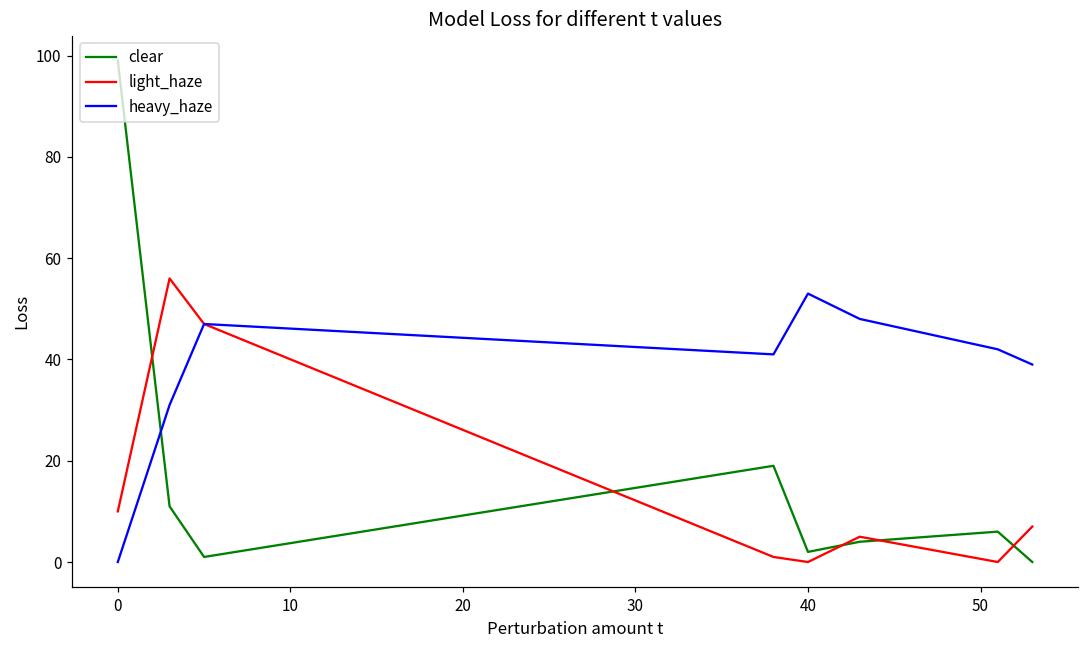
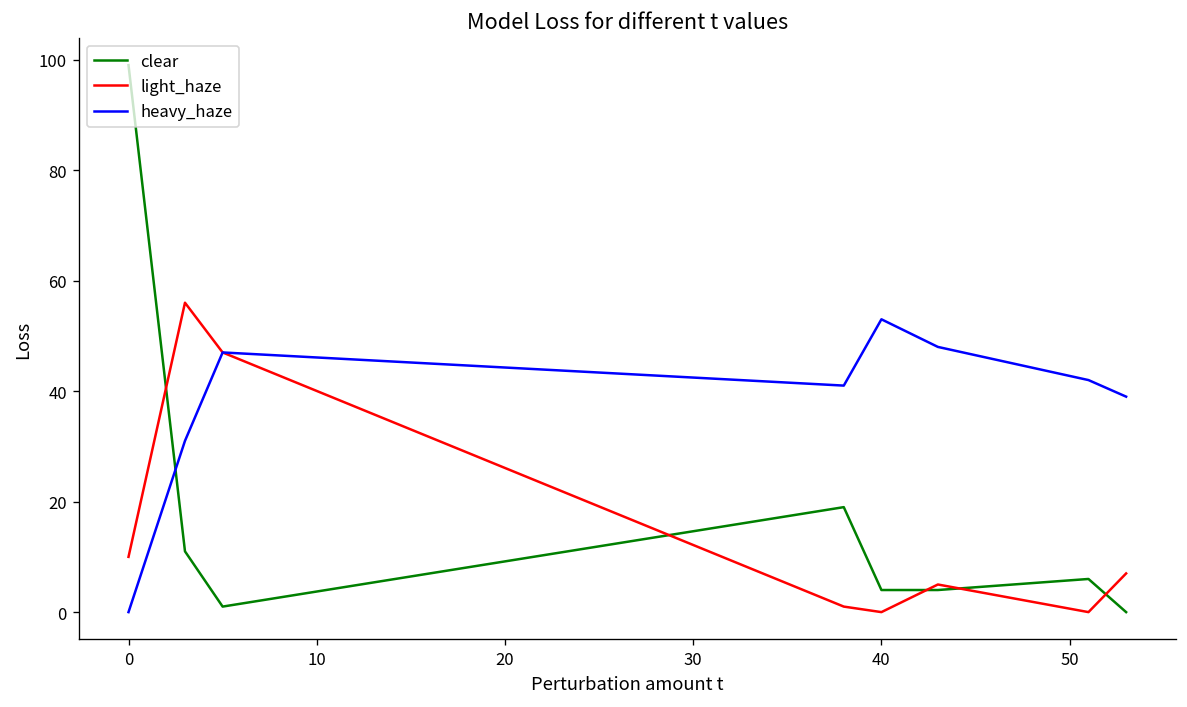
  {
    "clear": {
-     "40": 2
+     "40": 4
    },
    "light_haze": {
      "0": 10,
      "40": 0
    },
    "heavy_haze": {
      "0": 0,
      "40": 53
    }
  }
